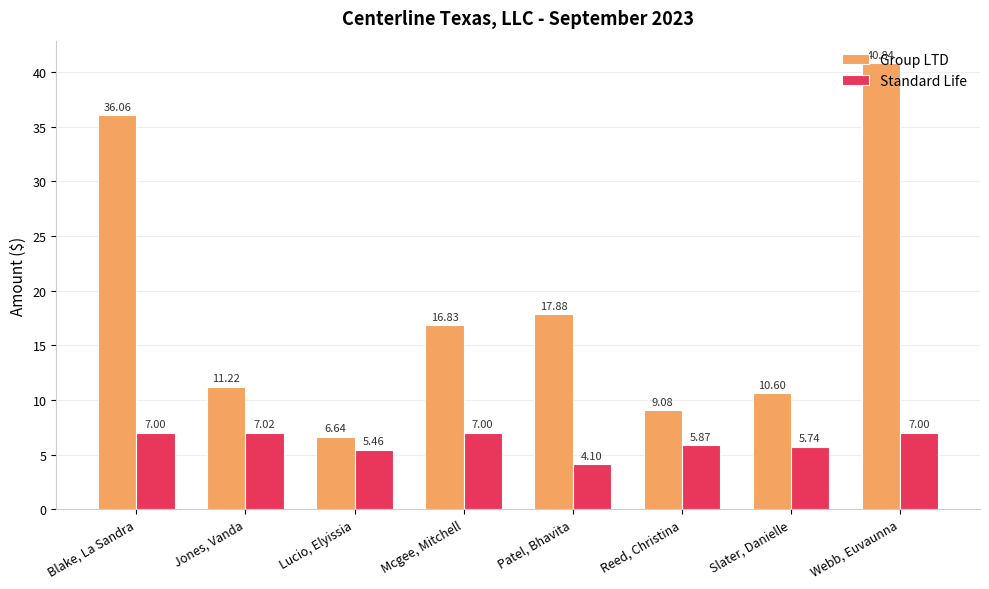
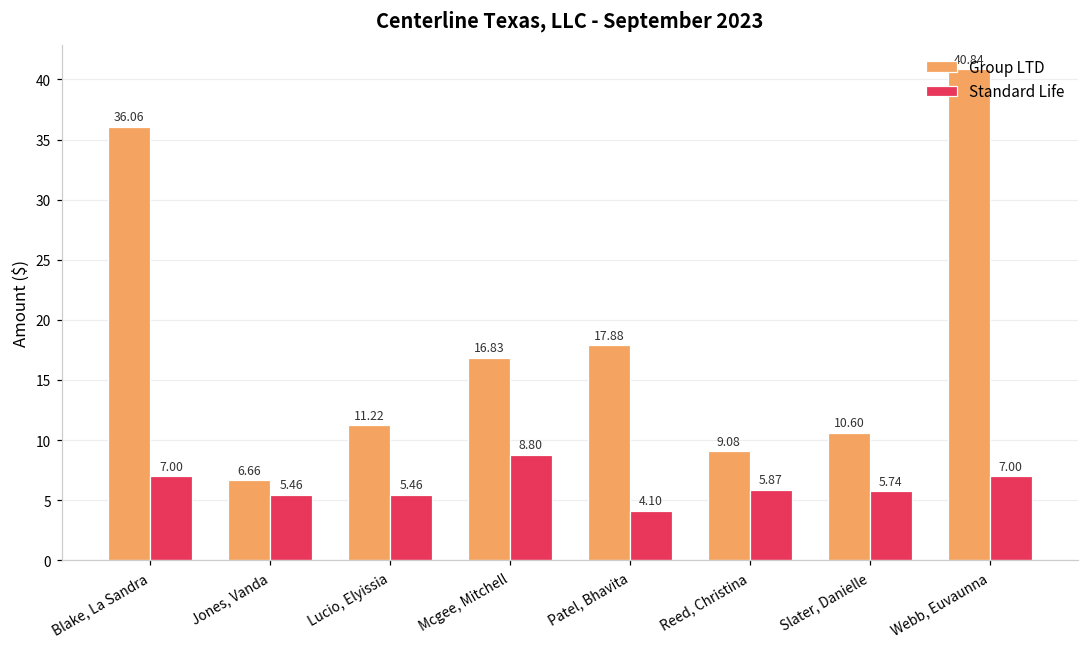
  {
    "Group LTD": {
      "Blake, La Sandra": 36.06,
-     "Jones, Vanda": 11.22,
-     "Lucio, Elyissia": 6.64,
+     "Jones, Vanda": 6.66,
+     "Lucio, Elyissia": 11.22,
      "Mcgee, Mitchell": 16.83,
      "Patel, Bhavita": 17.88,
      "Reed, Christina": 9.08,
      "Slater, Danielle": 10.60,
      "Webb, Euvaunna": 40.84
    },
    "Standard Life": {
      "Blake, La Sandra": 7.00,
-     "Jones, Vanda": 7.02,
+     "Jones, Vanda": 5.46,
      "Lucio, Elyissia": 5.46,
-     "Mcgee, Mitchell": 7.00,
+     "Mcgee, Mitchell": 8.80,
      "Patel, Bhavita": 4.10,
      "Reed, Christina": 5.87,
      "Slater, Danielle": 5.74,
      "Webb, Euvaunna": 7.00
    }
  }
